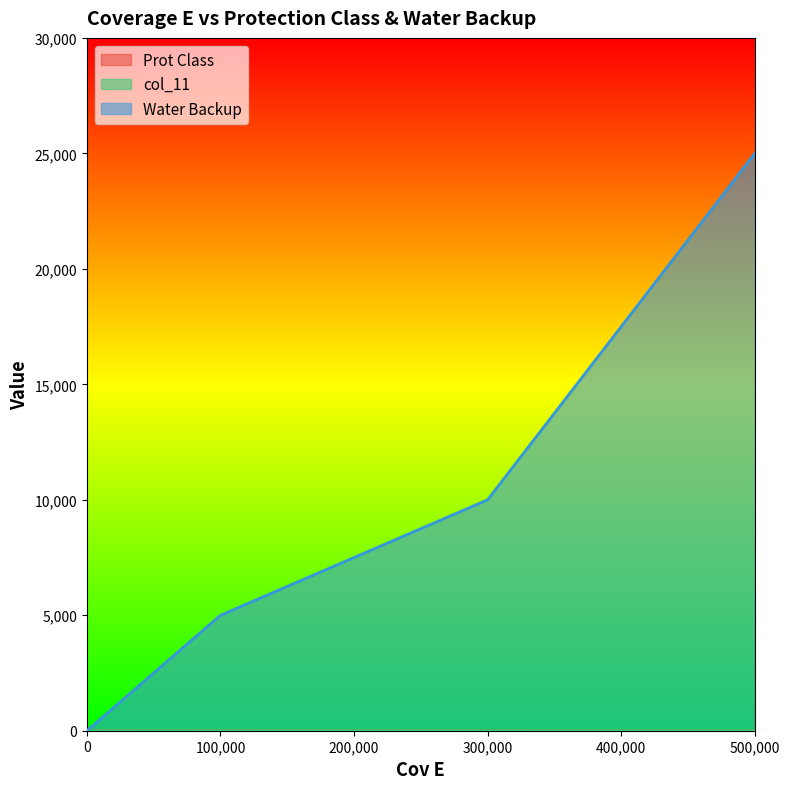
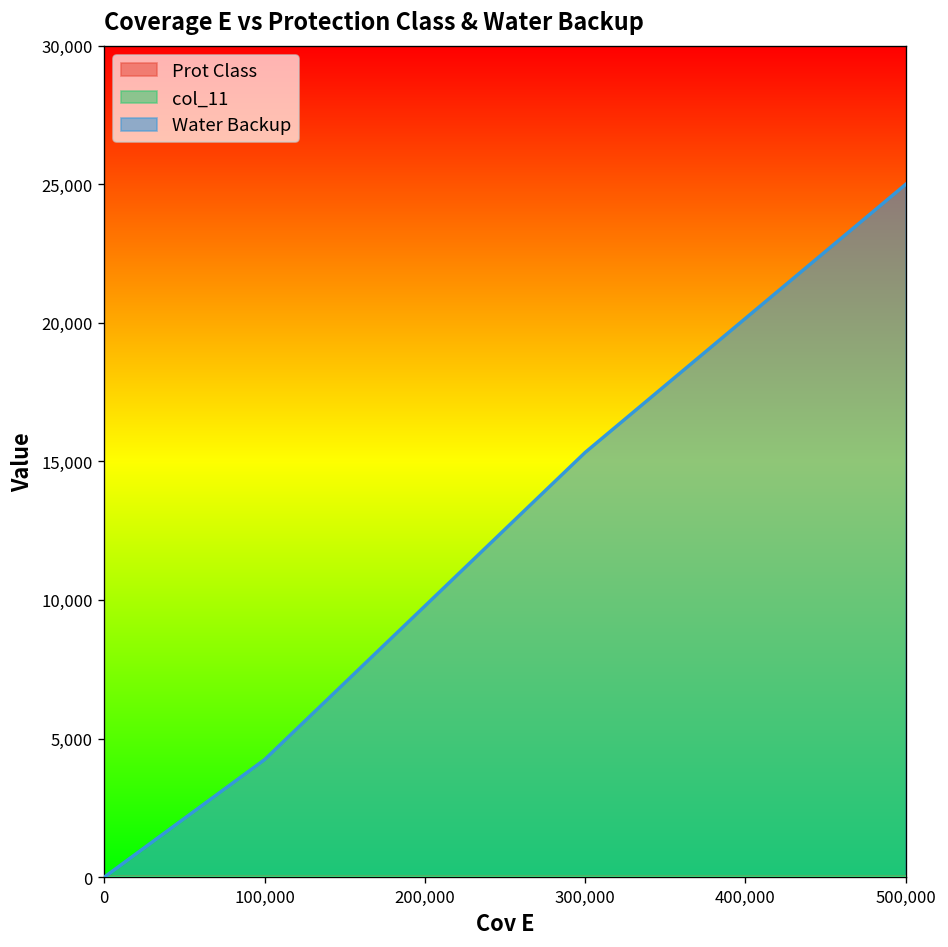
  {
    "col_11": {
      "100,000": "0",
      "300,000": "0",
      "500,000": "0"
    },
    "Water Backup": {
-     "100,000": "5,000",
-     "300,000": "10,000",
+     "100,000": "4,200",
+     "300,000": "15,300",
      "500,000": "25,000"
    }
  }
